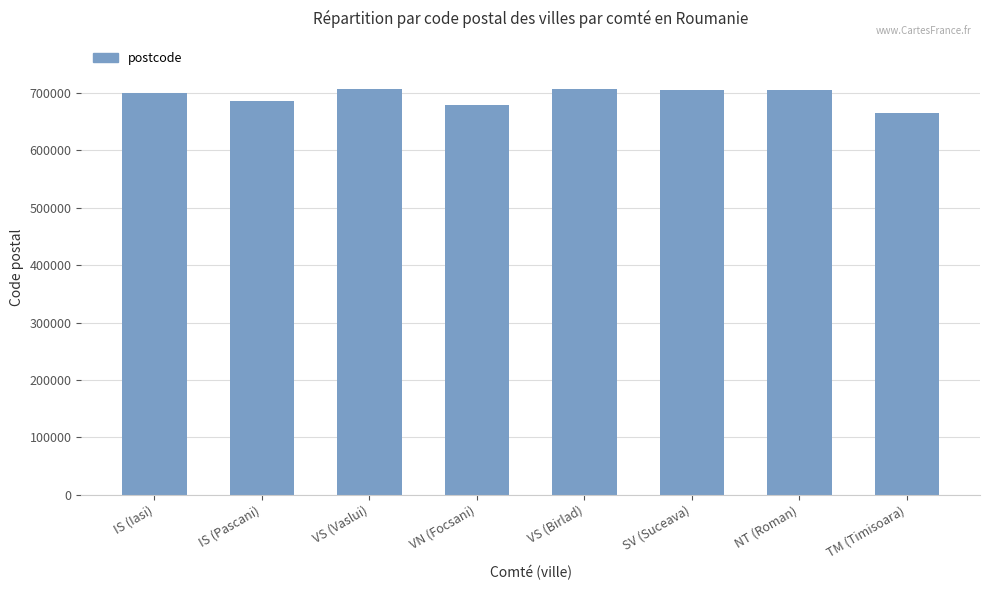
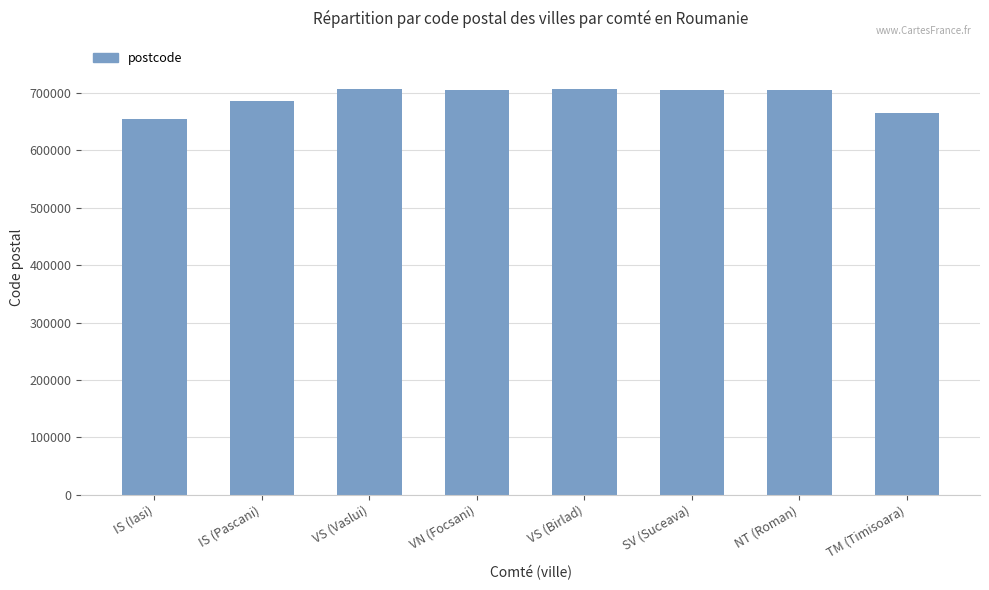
  {
-   "IS (Iasi)": 700000,
+   "IS (Iasi)": 650000,
    "IS (Pascani)": 690000,
    "VS (Vaslui)": 710000,
-   "VN (Focsani)": 680000,
+   "VN (Focsani)": 710000,
    "VS (Birlad)": 710000,
    "SV (Suceava)": 710000,
    "NT (Roman)": 710000,
    "TM (Timisoara)": 670000
  }
